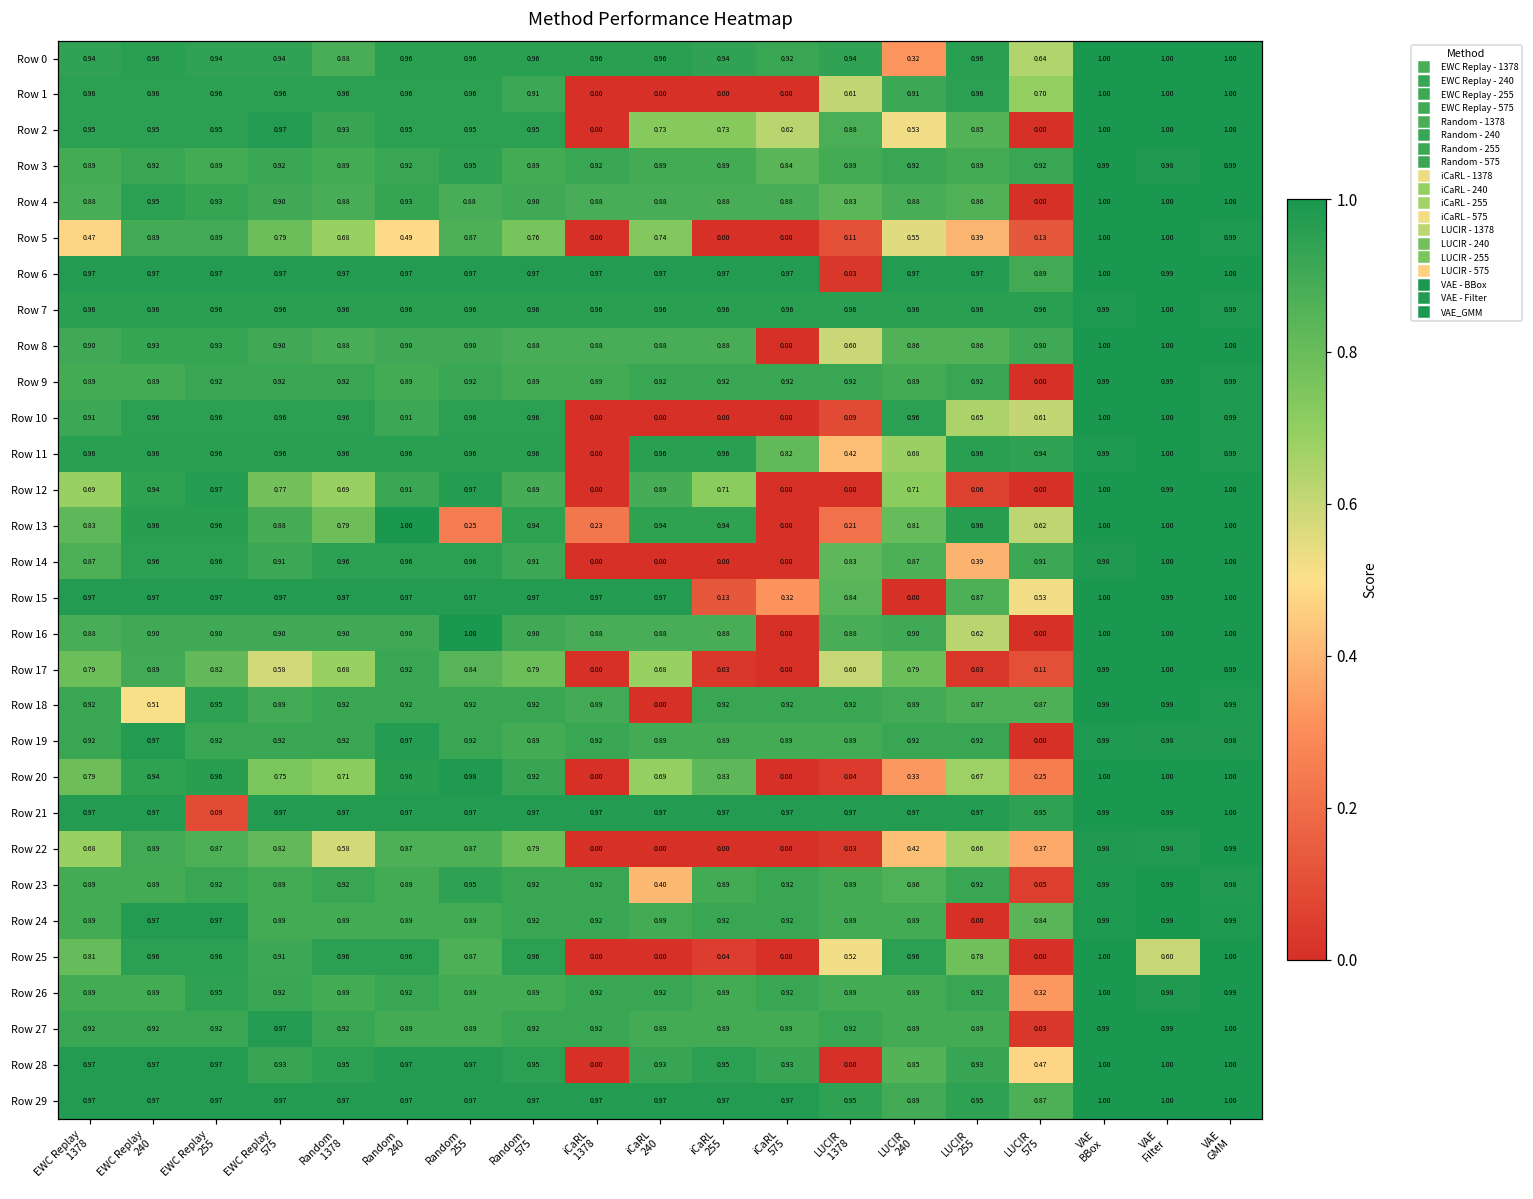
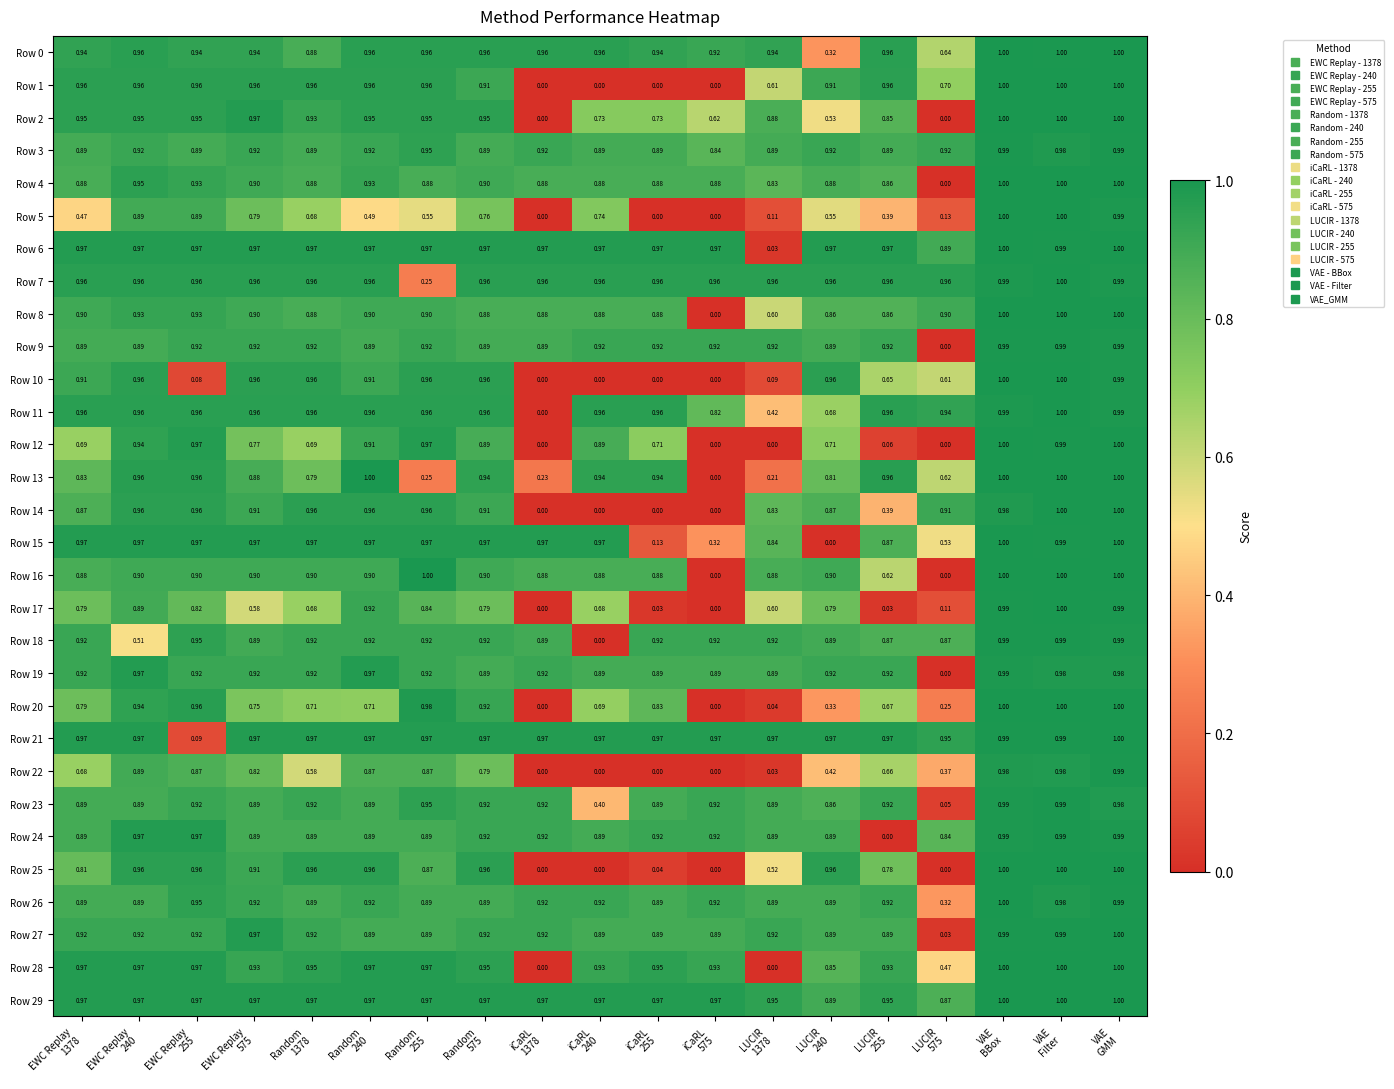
  {
    "Row 5": {
      "EWC Replay 1378": 0.47,
      "EWC Replay 240": 0.89,
      "EWC Replay 255": 0.89,
      "EWC Replay 575": 0.79,
      "Random 1378": 0.68,
      "Random 240": 0.49,
-     "Random 255": 0.87,
+     "Random 255": 0.55,
      "Random 575": 0.76,
      "iCaRL 1378": 0.00,
      "iCaRL 240": 0.74,
      "iCaRL 255": 0.00,
      "iCaRL 575": 0.00,
      "LUCIR 1378": 0.11,
      "LUCIR 240": 0.55,
      "LUCIR 255": 0.39,
      "LUCIR 575": 0.13,
      "VAE BBox": 1.00,
      "VAE Filter": 1.00,
      "VAE GMM": 0.99
    },
    "Row 7": {
      "EWC Replay 1378": 0.96,
      "EWC Replay 240": 0.96,
      "EWC Replay 255": 0.96,
      "EWC Replay 575": 0.96,
      "Random 1378": 0.96,
      "Random 240": 0.96,
-     "Random 255": 0.96,
+     "Random 255": 0.25,
      "Random 575": 0.96,
      "iCaRL 1378": 0.96,
      "iCaRL 240": 0.96,
      "iCaRL 255": 0.96,
      "iCaRL 575": 0.96,
      "LUCIR 1378": 0.96,
      "LUCIR 240": 0.96,
      "LUCIR 255": 0.96,
      "LUCIR 575": 0.96,
      "VAE BBox": 0.99,
      "VAE Filter": 1.00,
      "VAE GMM": 0.99
    },
    "Row 10": {
      "EWC Replay 1378": 0.91,
      "EWC Replay 240": 0.96,
-     "EWC Replay 255": 0.96,
+     "EWC Replay 255": 0.08,
      "EWC Replay 575": 0.96,
      "Random 1378": 0.96,
      "Random 240": 0.91,
      "Random 255": 0.96,
      "Random 575": 0.96,
      "iCaRL 1378": 0.00,
      "iCaRL 240": 0.00,
      "iCaRL 255": 0.00,
      "iCaRL 575": 0.00,
      "LUCIR 1378": 0.09,
      "LUCIR 240": 0.96,
      "LUCIR 255": 0.65,
      "LUCIR 575": 0.61,
      "VAE BBox": 1.00,
      "VAE Filter": 1.00,
      "VAE GMM": 0.99
    },
    "Row 20": {
      "EWC Replay 1378": 0.79,
      "EWC Replay 240": 0.94,
      "EWC Replay 255": 0.96,
      "EWC Replay 575": 0.75,
      "Random 1378": 0.71,
-     "Random 240": 0.96,
+     "Random 240": 0.71,
      "Random 255": 0.98,
      "Random 575": 0.92,
      "iCaRL 1378": 0.00,
      "iCaRL 240": 0.69,
      "iCaRL 255": 0.83,
      "iCaRL 575": 0.00,
      "LUCIR 1378": 0.04,
      "LUCIR 240": 0.33,
      "LUCIR 255": 0.67,
      "LUCIR 575": 0.25,
      "VAE BBox": 1.00,
      "VAE Filter": 1.00,
      "VAE GMM": 1.00
    },
    "Row 25": {
      "EWC Replay 1378": 0.81,
      "EWC Replay 240": 0.96,
      "EWC Replay 255": 0.96,
      "EWC Replay 575": 0.91,
      "Random 1378": 0.96,
      "Random 240": 0.96,
      "Random 255": 0.87,
      "Random 575": 0.96,
      "iCaRL 1378": 0.00,
      "iCaRL 240": 0.00,
      "iCaRL 255": 0.04,
      "iCaRL 575": 0.00,
      "LUCIR 1378": 0.52,
      "LUCIR 240": 0.96,
      "LUCIR 255": 0.78,
      "LUCIR 575": 0.00,
      "VAE BBox": 1.00,
-     "VAE Filter": 0.60,
+     "VAE Filter": 1.00,
      "VAE GMM": 1.00
    }
  }
